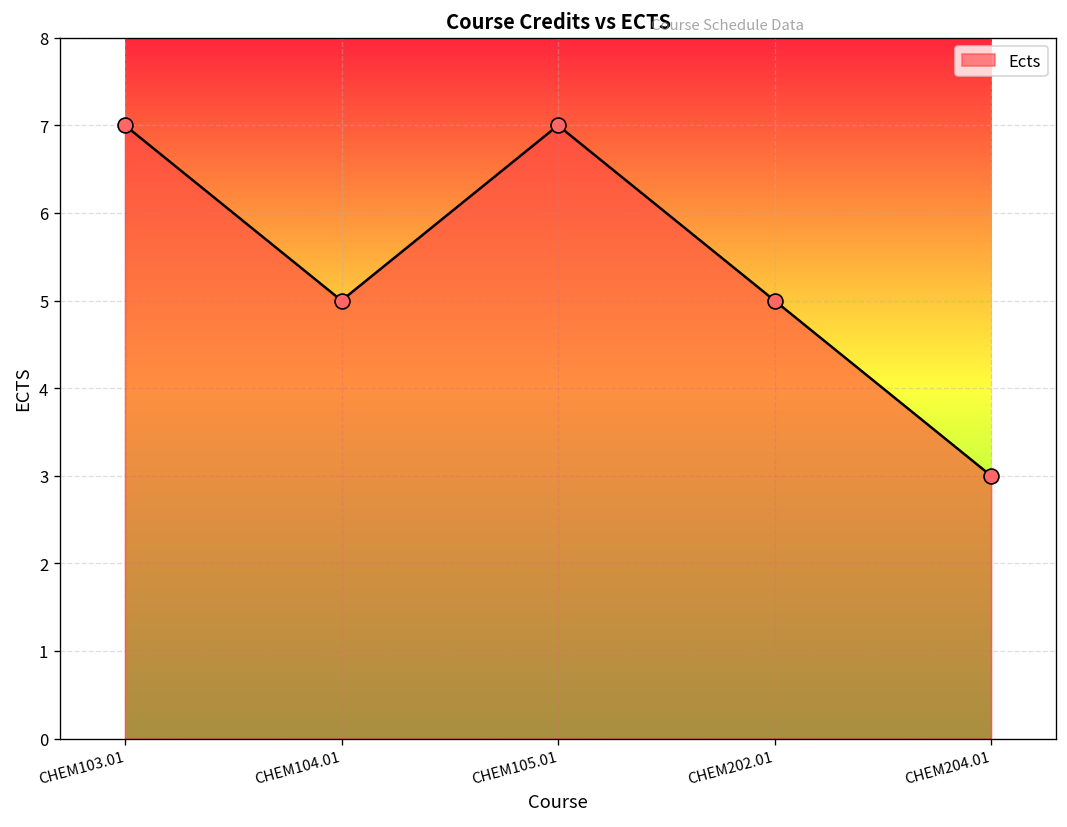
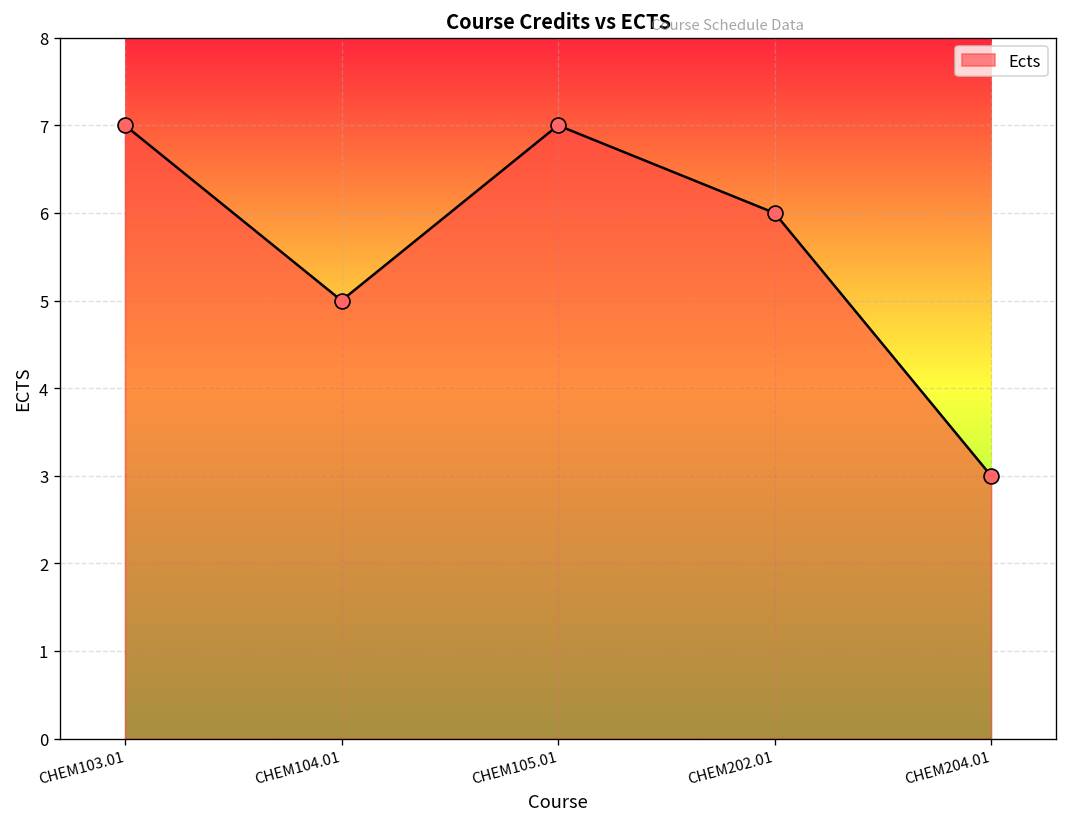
  {
    "CHEM103.01": 7,
    "CHEM104.01": 5,
    "CHEM105.01": 7,
-   "CHEM202.01": 5,
+   "CHEM202.01": 6,
    "CHEM204.01": 3
  }
